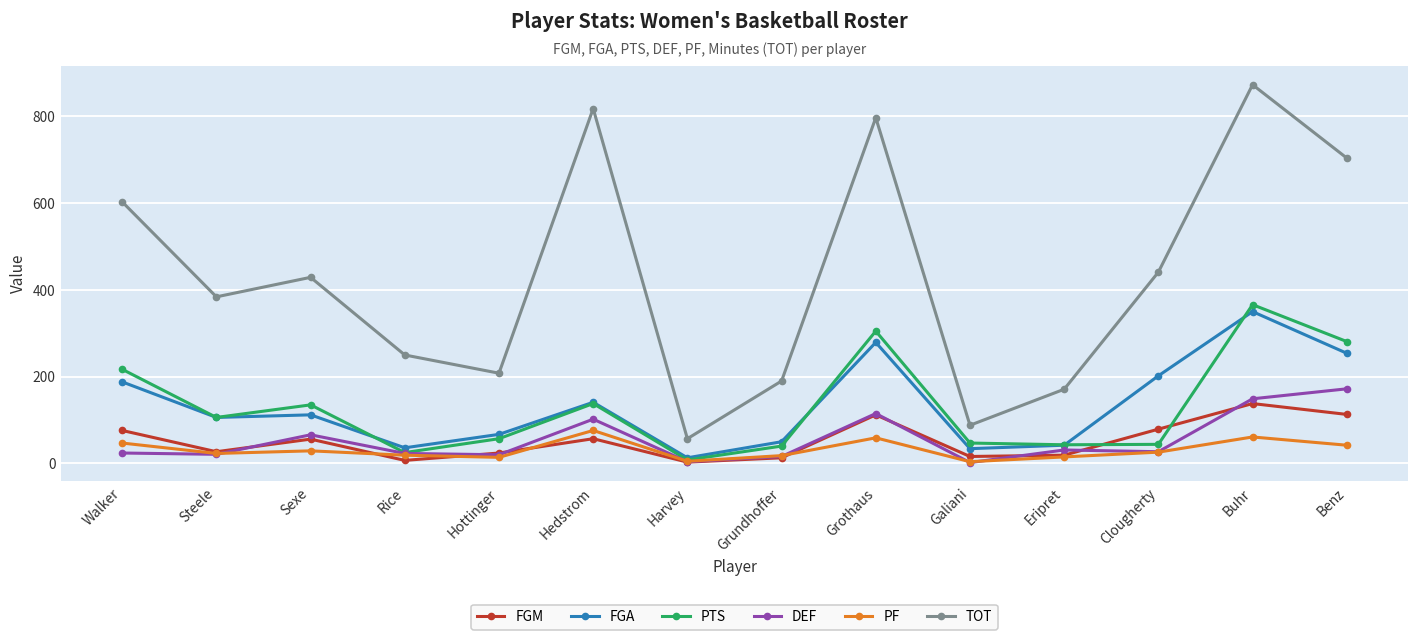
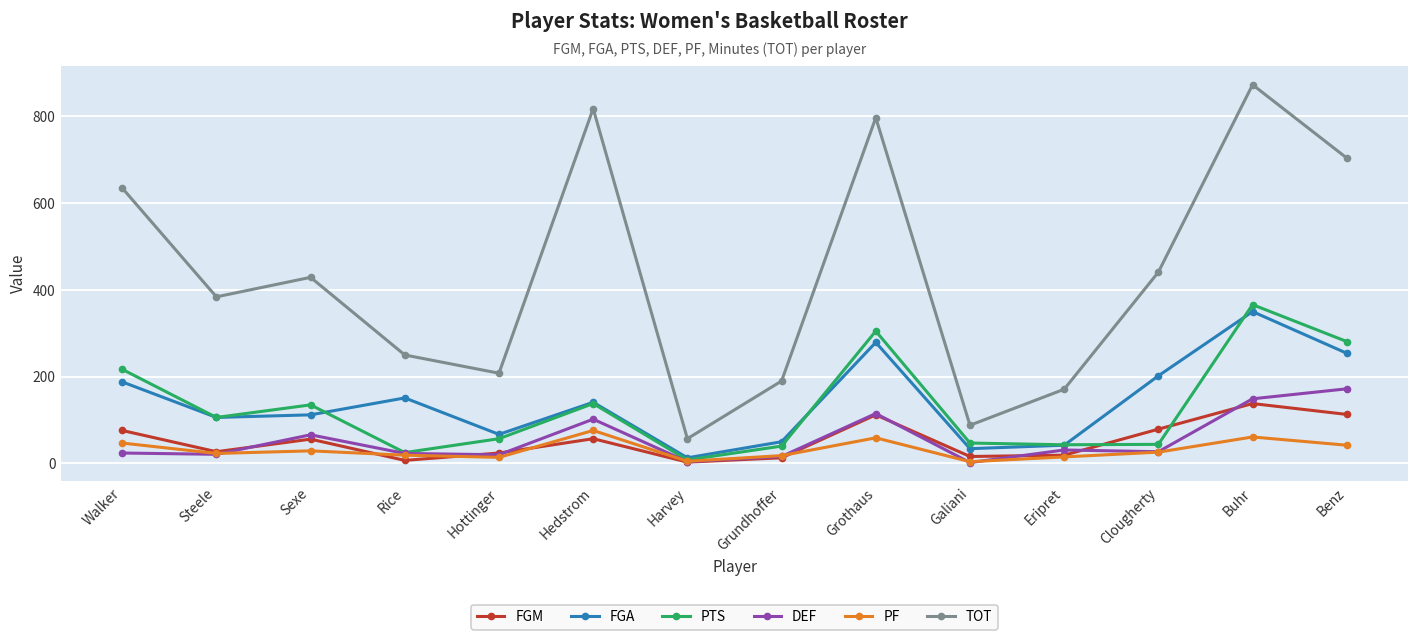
  {
    "FGM": {
      "Walker": 80,
      "Sexe": 60,
      "Rice": 10,
      "Hedstrom": 60,
      "Galiani": 20,
      "Clougherty": 80,
      "Buhr": 140,
      "Benz": 110
    },
    "FGA": {
      "Walker": 190,
      "Sexe": 110,
-     "Rice": 40,
+     "Rice": 150,
      "Hottinger": 70,
      "Grundhoffer": 50,
      "Grothaus": 280,
      "Galiani": 30,
      "Clougherty": 200,
      "Buhr": 350,
      "Benz": 250
    },
    "PTS": {
      "Walker": 220,
      "Sexe": 140,
      "Hottinger": 60,
      "Grundhoffer": 40,
      "Grothaus": 310,
      "Galiani": 50,
      "Clougherty": 40,
      "Buhr": 370,
      "Benz": 280
    },
    "DEF": {
      "Walker": 20,
      "Sexe": 70,
      "Hedstrom": 100,
      "Eripret": 30,
      "Buhr": 150,
      "Benz": 170
    },
    "PF": {
      "Walker": 50,
      "Sexe": 30,
      "Hedstrom": 80,
      "Grothaus": 60,
      "Buhr": 60,
      "Benz": 40
    },
    "TOT": {
-     "Walker": 600,
+     "Walker": 640,
      "Steele": 380,
      "Sexe": 430,
      "Rice": 250,
      "Hottinger": 210,
      "Hedstrom": 820,
      "Harvey": 60,
      "Grundhoffer": 190,
      "Grothaus": 800,
      "Galiani": 90,
      "Eripret": 170,
      "Clougherty": 440,
      "Buhr": 870,
      "Benz": 700
    }
  }
